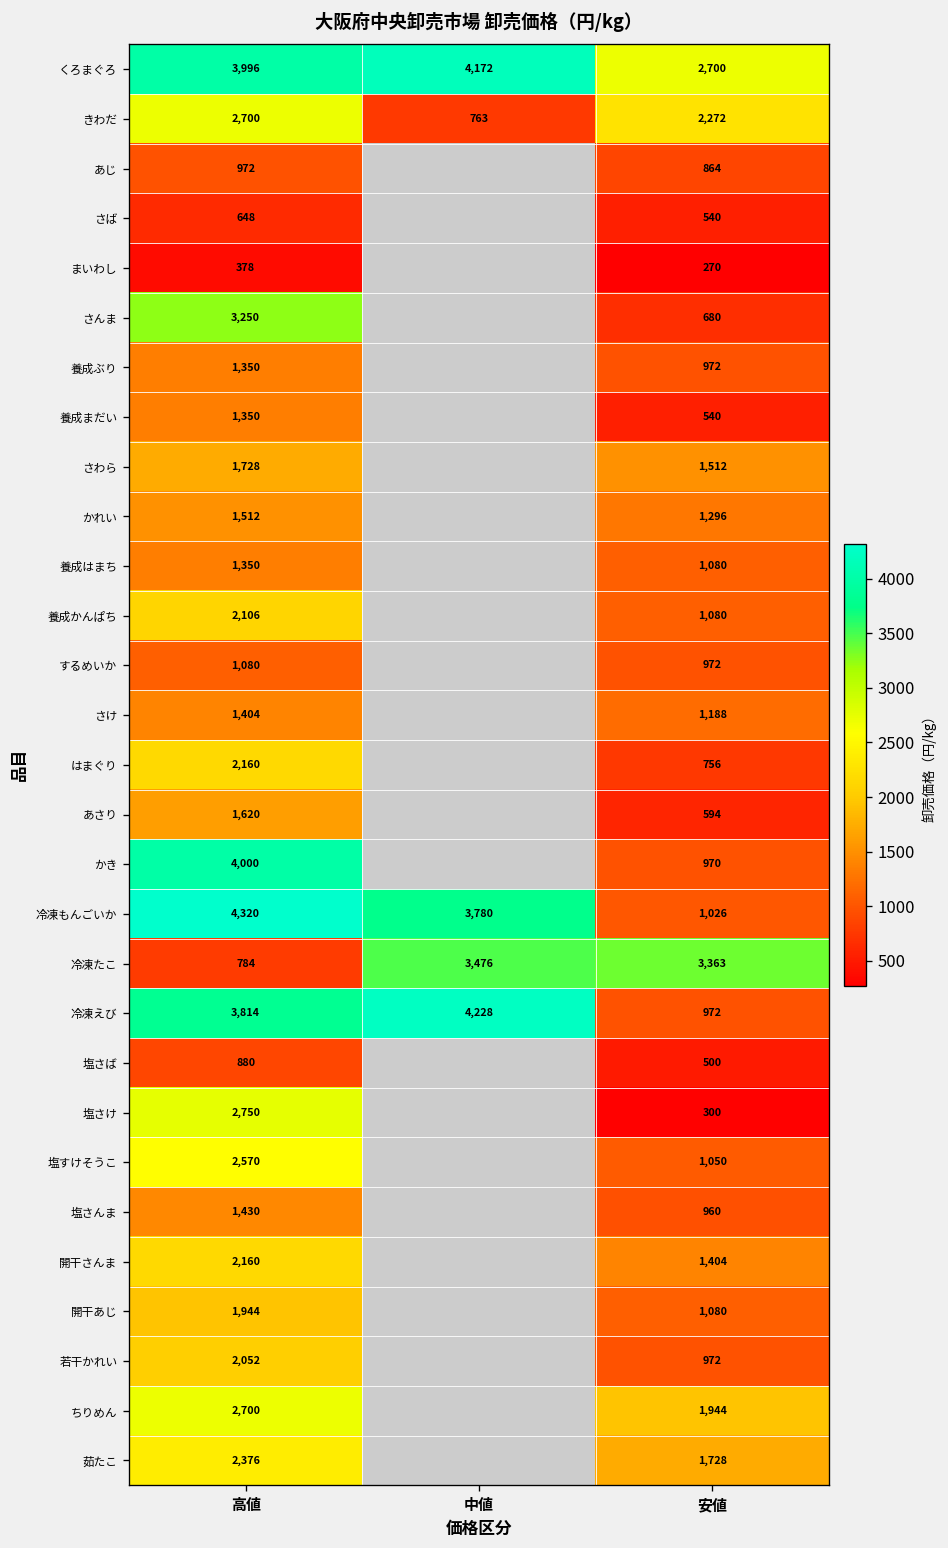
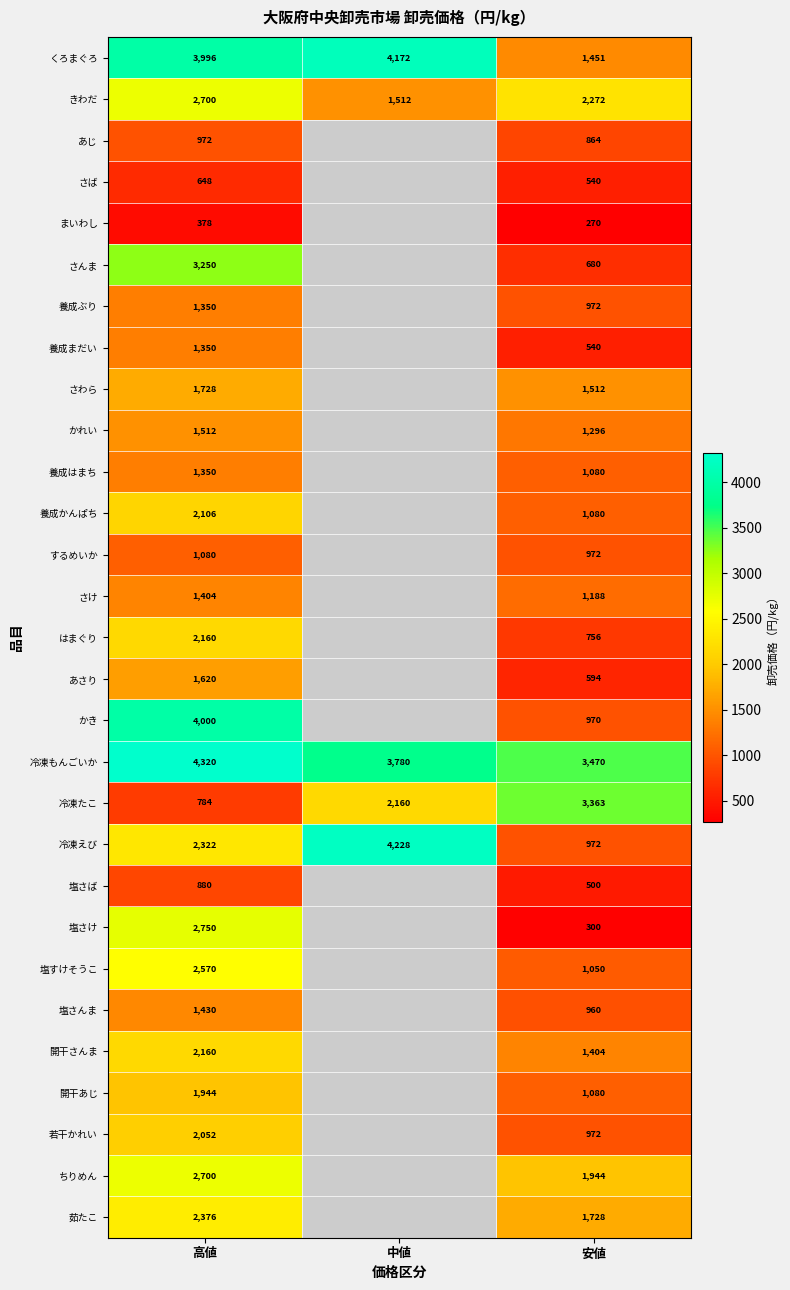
  {
    "くろまぐろ": {
      "高値": "3,996",
      "中値": "4,172",
-     "安値": "2,700"
+     "安値": "1,451"
    },
    "きわだ": {
      "高値": "2,700",
-     "中値": "763",
+     "中値": "1,512",
      "安値": "2,272"
    },
    "あじ": {
      "高値": "972",
      "安値": "864"
    },
    "さば": {
      "高値": "648",
      "安値": "540"
    },
    "まいわし": {
      "高値": "378",
      "安値": "270"
    },
    "さんま": {
      "高値": "3,250",
      "安値": "680"
    },
    "養成ぶり": {
      "高値": "1,350",
      "安値": "972"
    },
    "養成まだい": {
      "高値": "1,350",
      "安値": "540"
    },
    "さわら": {
      "高値": "1,728",
      "安値": "1,512"
    },
    "かれい": {
      "高値": "1,512",
      "安値": "1,296"
    },
    "養成はまち": {
      "高値": "1,350",
      "安値": "1,080"
    },
    "養成かんぱち": {
      "高値": "2,106",
      "安値": "1,080"
    },
    "するめいか": {
      "高値": "1,080",
      "安値": "972"
    },
    "さけ": {
      "高値": "1,404",
      "安値": "1,188"
    },
    "はまぐり": {
      "高値": "2,160",
      "安値": "756"
    },
    "あさり": {
      "高値": "1,620",
      "安値": "594"
    },
    "かき": {
      "高値": "4,000",
      "安値": "970"
    },
    "冷凍もんごいか": {
      "高値": "4,320",
      "中値": "3,780",
-     "安値": "1,026"
+     "安値": "3,470"
    },
    "冷凍たこ": {
      "高値": "784",
-     "中値": "3,476",
+     "中値": "2,160",
      "安値": "3,363"
    },
    "冷凍えび": {
-     "高値": "3,814",
+     "高値": "2,322",
      "中値": "4,228",
      "安値": "972"
    },
    "塩さば": {
      "高値": "880",
      "安値": "500"
    },
    "塩さけ": {
      "高値": "2,750",
      "安値": "300"
    },
    "塩すけそうこ": {
      "高値": "2,570",
      "安値": "1,050"
    },
    "塩さんま": {
      "高値": "1,430",
      "安値": "960"
    },
    "開干さんま": {
      "高値": "2,160",
      "安値": "1,404"
    },
    "開干あじ": {
      "高値": "1,944",
      "安値": "1,080"
    },
    "若干かれい": {
      "高値": "2,052",
      "安値": "972"
    },
    "ちりめん": {
      "高値": "2,700",
      "安値": "1,944"
    },
    "茹たこ": {
      "高値": "2,376",
      "安値": "1,728"
    }
  }
